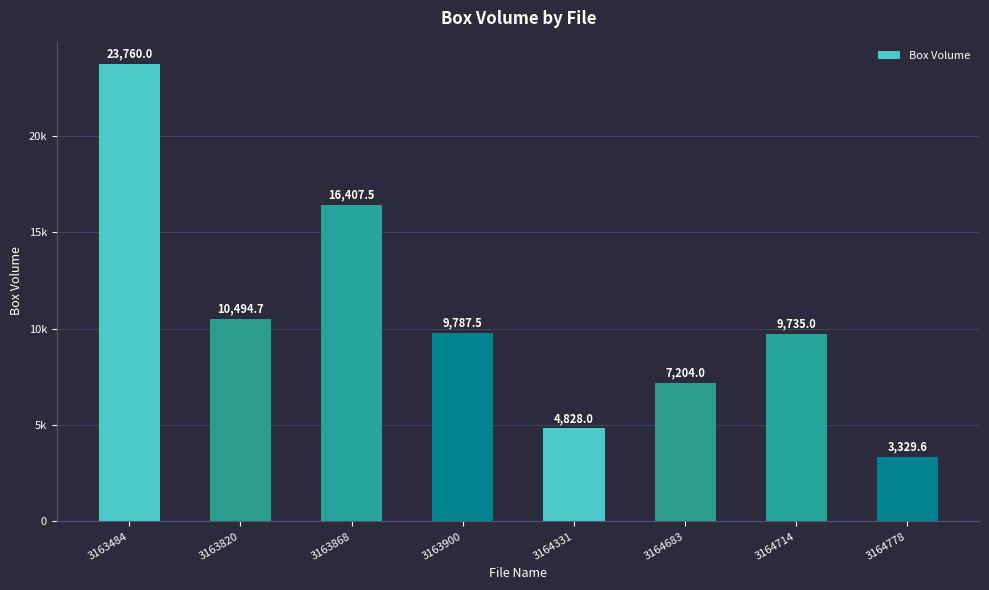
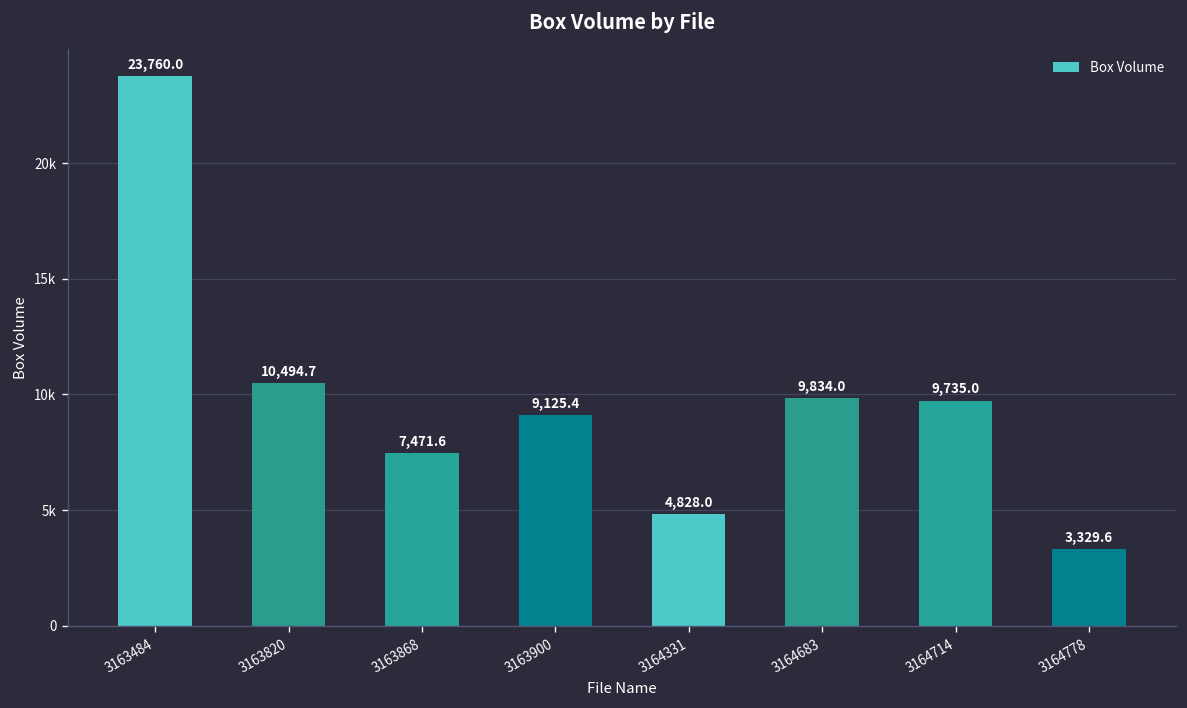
  {
    "3163484": "23,760.0",
    "3163820": "10,494.7",
-   "3163868": "16,407.5",
-   "3163900": "9,787.5",
+   "3163868": "7,471.6",
+   "3163900": "9,125.4",
    "3164331": "4,828.0",
-   "3164683": "7,204.0",
+   "3164683": "9,834.0",
    "3164714": "9,735.0",
    "3164778": "3,329.6"
  }
